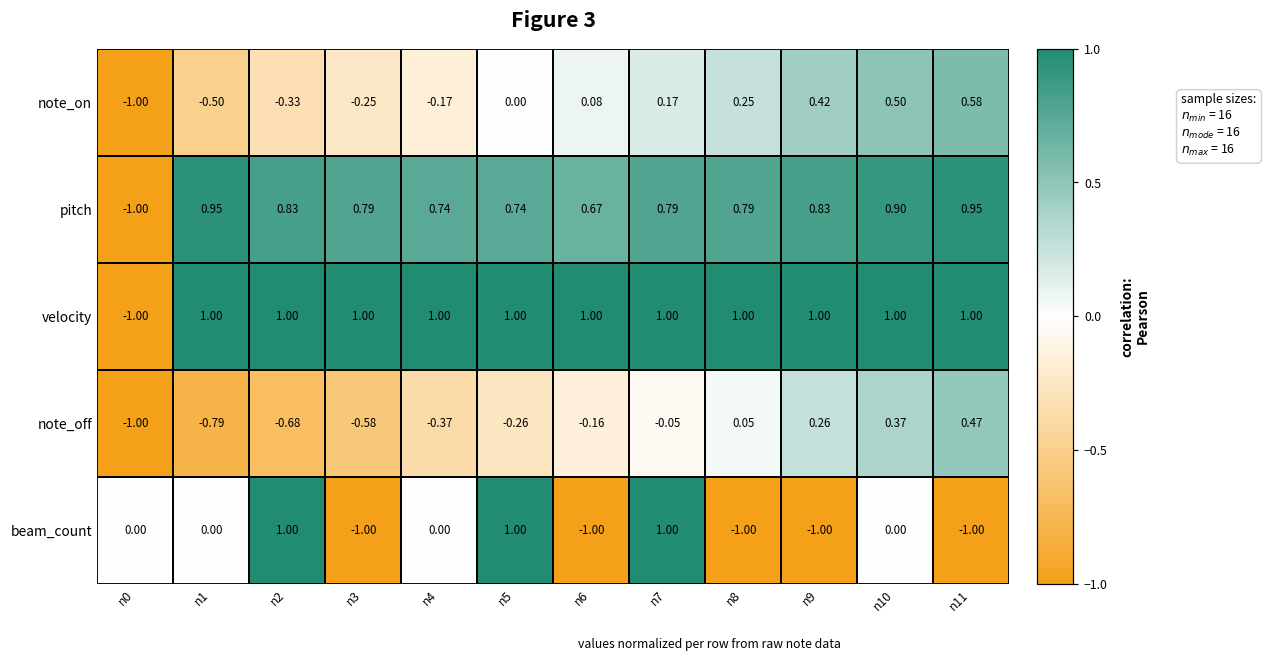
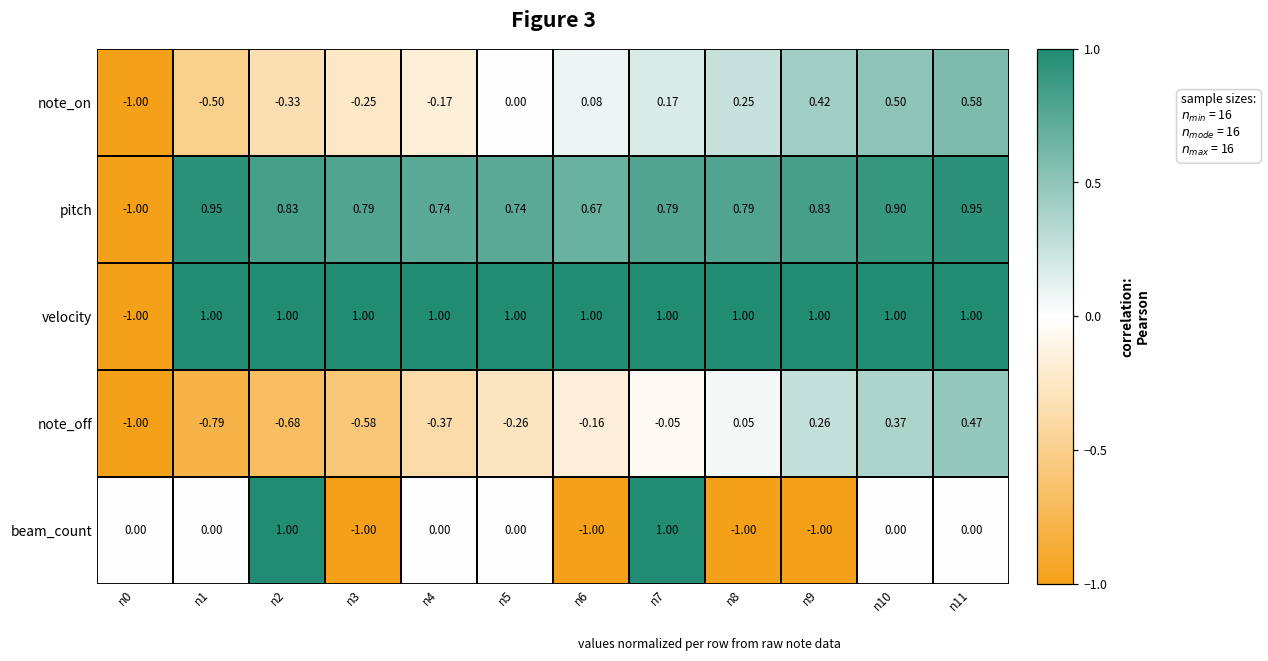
  {
    "note_on": {
      "n0": -1.00,
      "n1": -0.50,
      "n2": -0.33,
      "n3": -0.25,
      "n4": -0.17,
      "n5": 0.00,
      "n6": 0.08,
      "n7": 0.17,
      "n8": 0.25,
      "n9": 0.42,
      "n10": 0.50,
      "n11": 0.58
    },
    "pitch": {
      "n0": -1.00,
      "n1": 0.95,
      "n2": 0.83,
      "n3": 0.79,
      "n4": 0.74,
      "n5": 0.74,
      "n6": 0.67,
      "n7": 0.79,
      "n8": 0.79,
      "n9": 0.83,
      "n10": 0.90,
      "n11": 0.95
    },
    "velocity": {
      "n0": -1.00,
      "n1": 1.00,
      "n2": 1.00,
      "n3": 1.00,
      "n4": 1.00,
      "n5": 1.00,
      "n6": 1.00,
      "n7": 1.00,
      "n8": 1.00,
      "n9": 1.00,
      "n10": 1.00,
      "n11": 1.00
    },
    "note_off": {
      "n0": -1.00,
      "n1": -0.79,
      "n2": -0.68,
      "n3": -0.58,
      "n4": -0.37,
      "n5": -0.26,
      "n6": -0.16,
      "n7": -0.05,
      "n8": 0.05,
      "n9": 0.26,
      "n10": 0.37,
      "n11": 0.47
    },
    "beam_count": {
      "n0": 0.00,
      "n1": 0.00,
      "n2": 1.00,
      "n3": -1.00,
      "n4": 0.00,
-     "n5": 1.00,
+     "n5": 0.00,
      "n6": -1.00,
      "n7": 1.00,
      "n8": -1.00,
      "n9": -1.00,
      "n10": 0.00,
-     "n11": -1.00
+     "n11": 0.00
    }
  }
